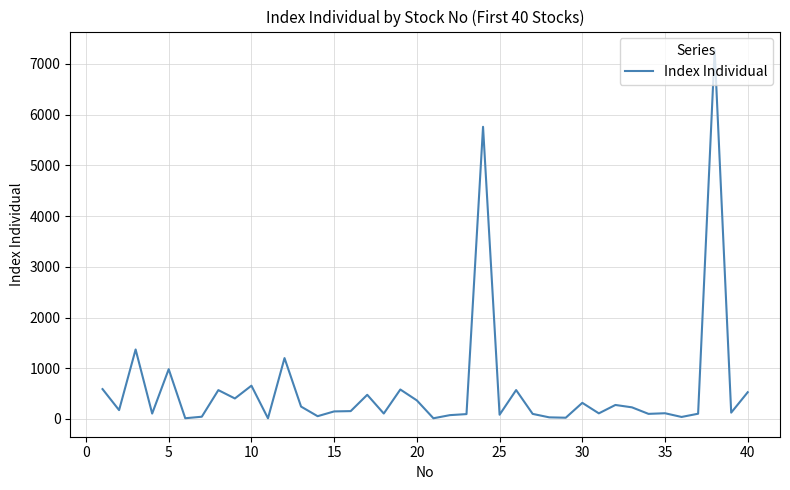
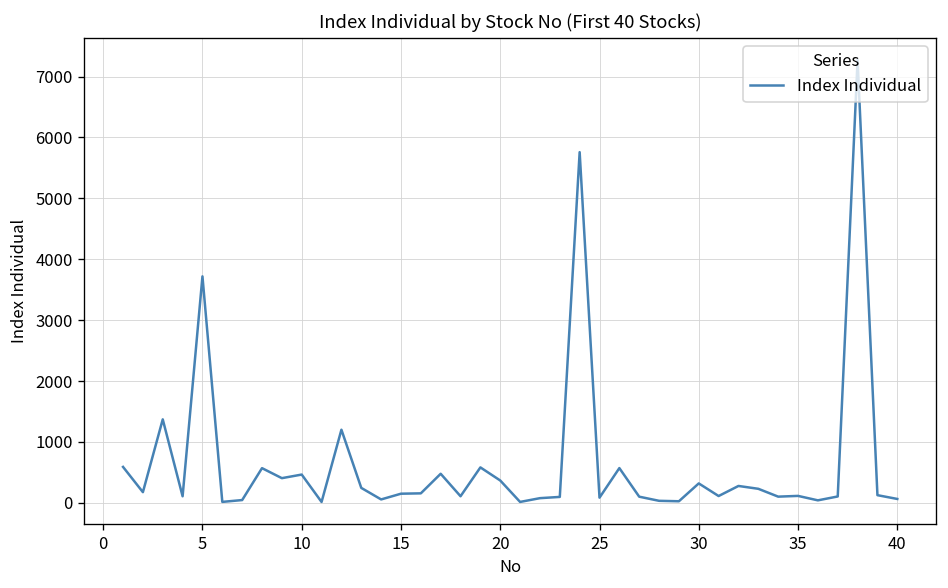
  {
-   "5": 1000,
-   "10": 700,
+   "5": 3700,
+   "10": 500,
    "15": 100,
    "20": 400,
    "25": 100,
    "30": 300,
    "35": 100,
-   "40": 500
+   "40": 100
  }
